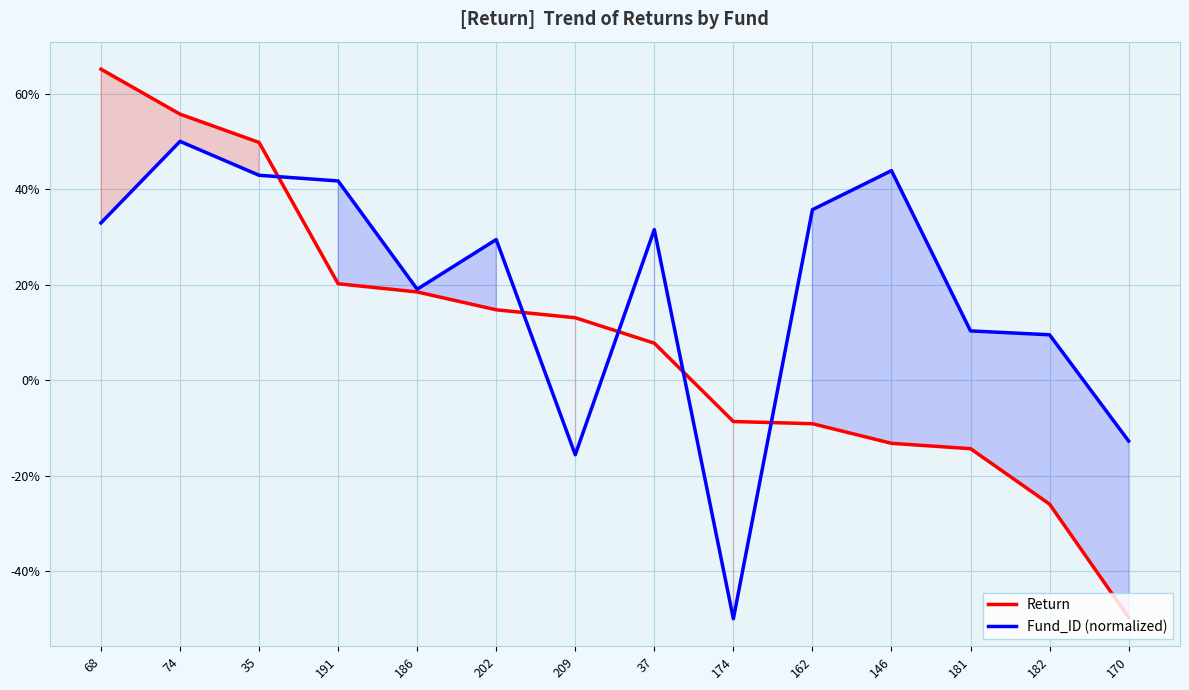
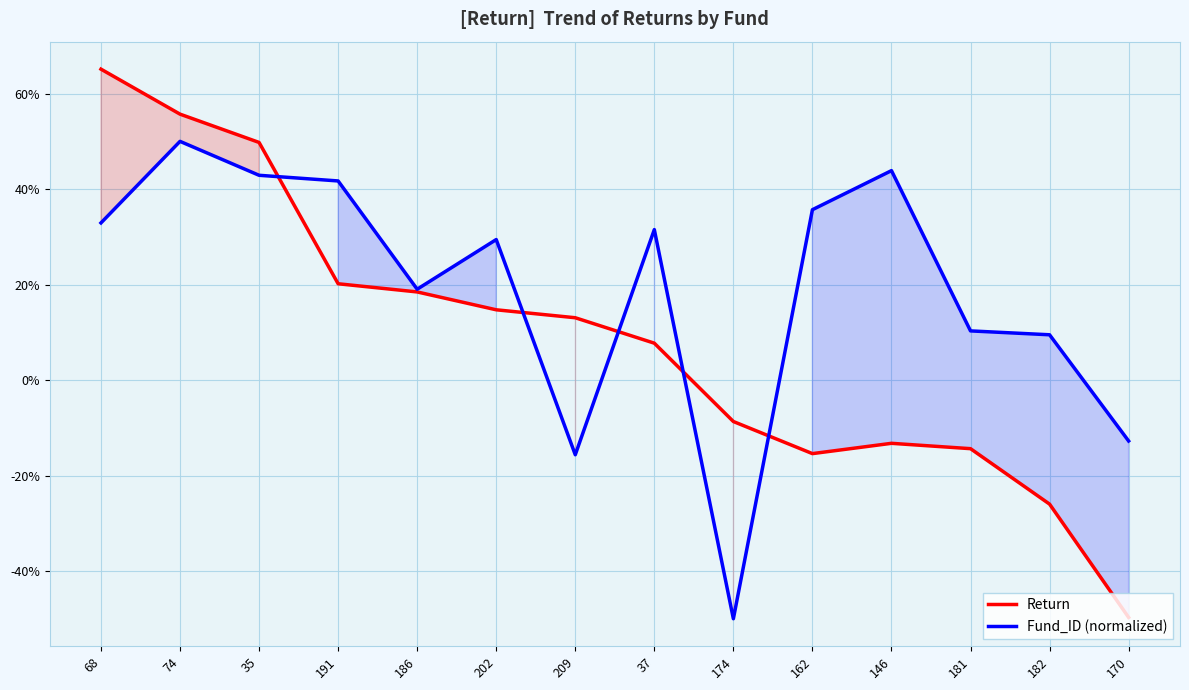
  {
    "Return": {
      "68": "65%",
      "74": "56%",
      "35": "50%",
      "191": "20%",
      "186": "18%",
      "202": "15%",
      "209": "13%",
      "37": "8%",
      "174": "-9%",
-     "162": "-9%",
+     "162": "-15%",
      "146": "-13%",
      "181": "-14%",
      "182": "-26%"
    },
    "Fund_ID (normalized)": {
      "68": "33%",
      "74": "50%",
      "35": "43%",
      "191": "42%",
      "186": "19%",
      "202": "29%",
      "209": "-16%",
      "37": "32%",
      "174": "-50%",
      "162": "36%",
      "146": "44%",
      "181": "10%",
      "182": "9%",
      "170": "-13%"
    }
  }
